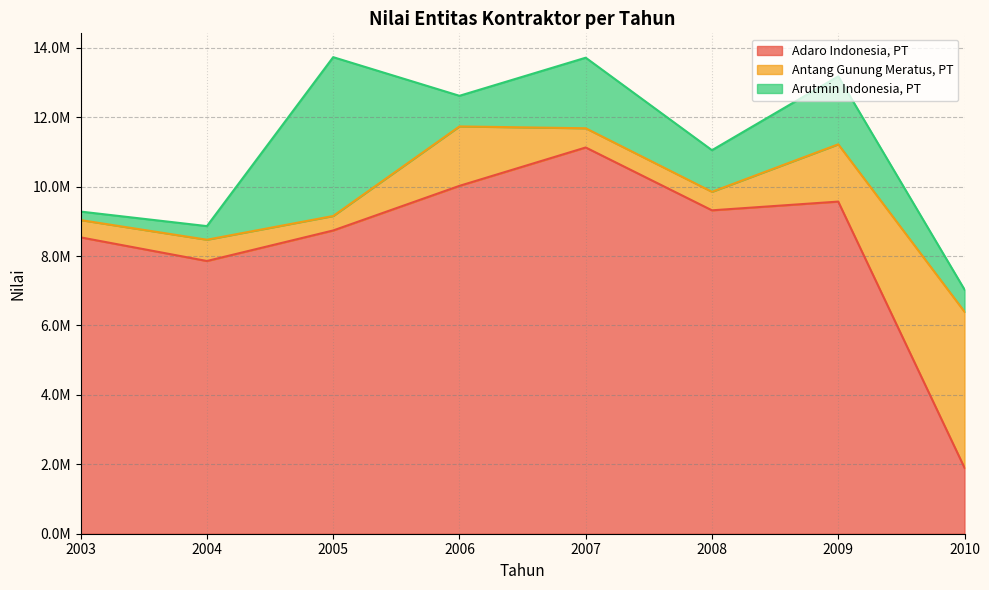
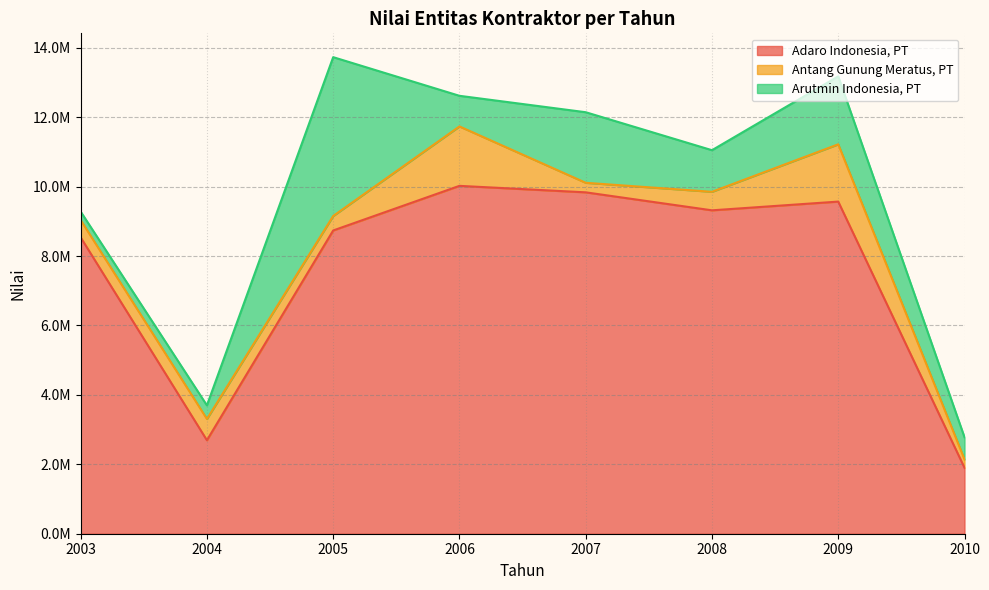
  {
    "Adaro Indonesia, PT": {
      "2003": 8500000,
-     "2004": 7900000,
+     "2004": 2700000,
      "2005": 8700000,
      "2006": 10000000,
-     "2007": 11100000,
+     "2007": 9800000,
      "2008": 9300000,
      "2009": 9600000,
      "2010": 1900000
    },
    "Antang Gunung Meratus, PT": {
      "2003": 500000,
      "2004": 600000,
      "2005": 400000,
      "2006": 1700000,
-     "2007": 600000,
+     "2007": 300000,
      "2008": 500000,
      "2009": 1700000,
-     "2010": 4500000
+     "2010": 200000
    },
    "Arutmin Indonesia, PT": {
      "2003": 200000,
      "2004": 400000,
      "2005": 4600000,
      "2006": 900000,
      "2007": 2000000,
      "2008": 1200000,
      "2010": 600000
    }
  }
